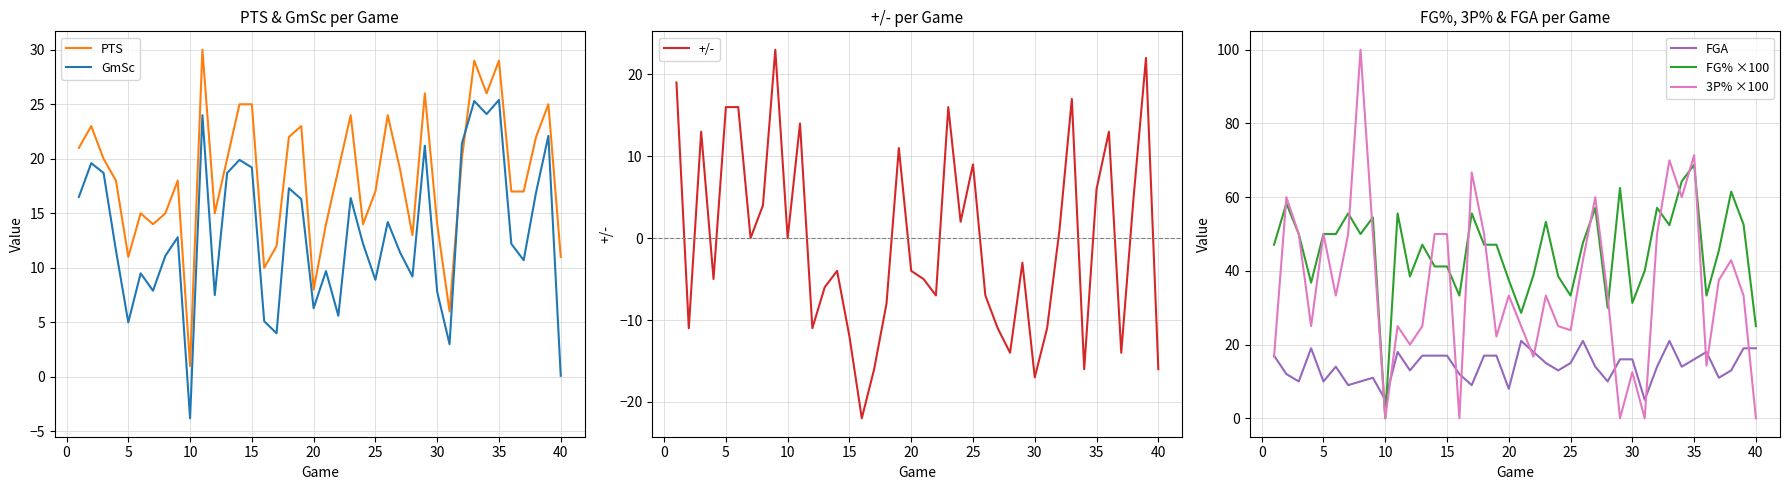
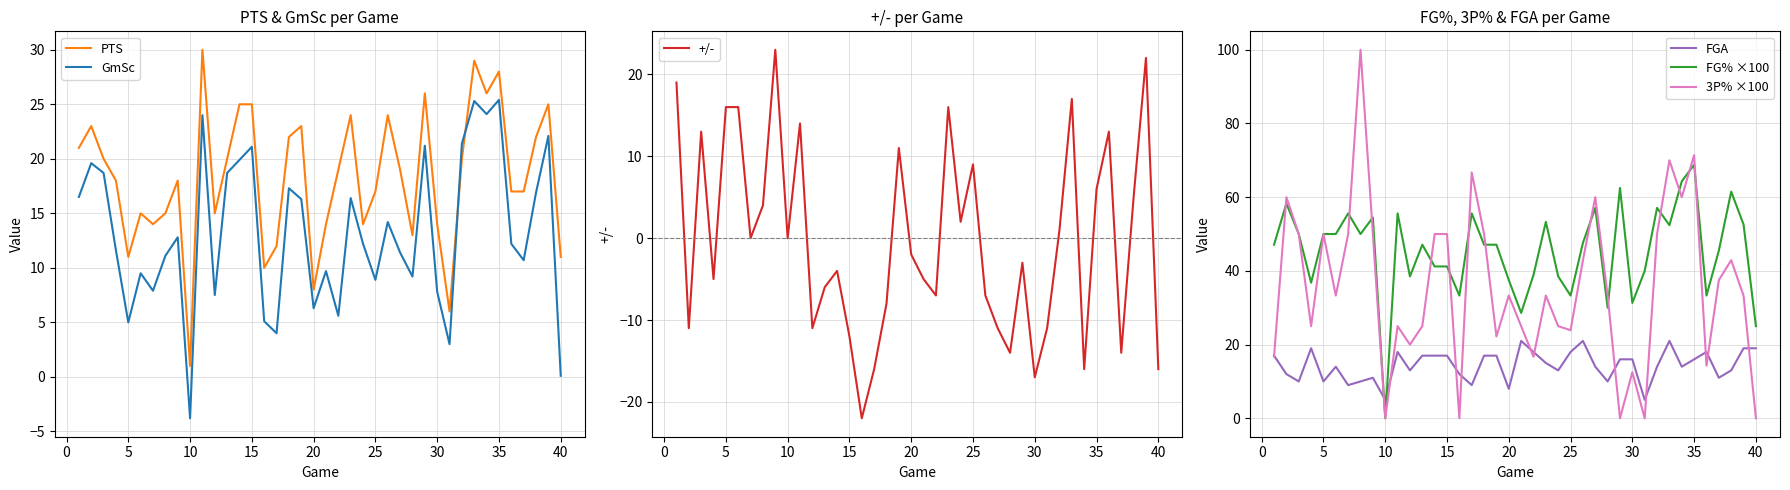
  {
    "PTS & GmSc per Game": {
      "PTS": {
        "5": 11,
        "10": 1,
        "15": 25,
        "20": 8,
        "25": 17,
        "30": 14,
-       "35": 29,
+       "35": 28,
        "40": 11
      },
      "GmSc": {
        "5": 5.0,
        "10": -3.8,
-       "15": 19.2,
+       "15": 21.1,
        "20": 6.3,
        "25": 8.9,
        "30": 7.8,
        "35": 25.4,
        "40": 0.1
      }
    },
    "+/- per Game": {
      "5": 16,
      "10": 0,
      "15": -12,
-     "20": -4,
+     "20": -2,
      "25": 9,
      "30": -17,
      "35": 6,
      "40": -16
    },
    "FG%, 3P% & FGA per Game": {
      "FGA": {
        "5": 10,
        "10": 5,
        "15": 17,
        "20": 8,
-       "25": 15,
+       "25": 18,
        "30": 16,
        "35": 16,
        "40": 19
      },
      "FG% ×100": {
        "15": 41,
        "20": 38,
        "25": 33,
        "30": 31,
        "35": 69,
        "40": 25
      },
      "3P% ×100": {
        "15": 50,
        "20": 33,
        "25": 24,
        "30": 13,
        "35": 71,
        "40": 0
      }
    }
  }
